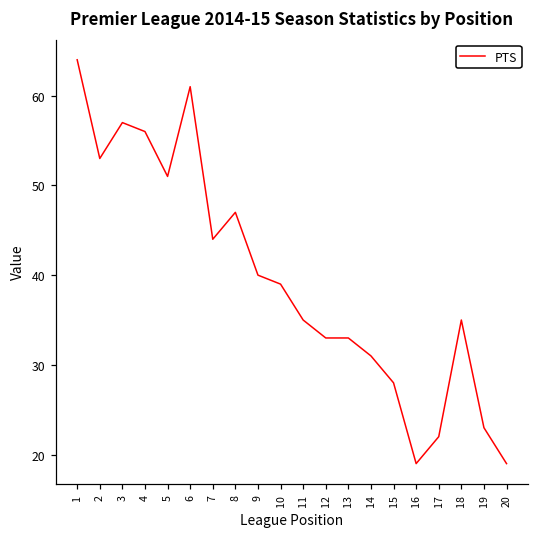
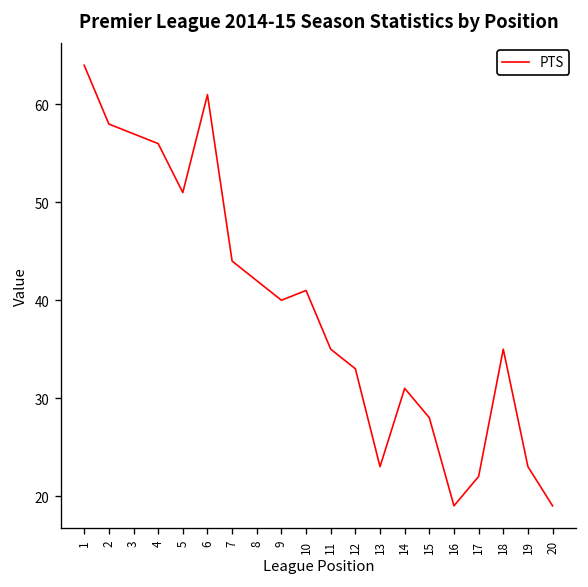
  {
    "1": 64,
-   "2": 53,
+   "2": 58,
    "3": 57,
    "4": 56,
    "5": 51,
    "6": 61,
    "7": 44,
-   "8": 47,
+   "8": 42,
    "9": 40,
-   "10": 39,
+   "10": 41,
    "11": 35,
    "12": 33,
-   "13": 33,
+   "13": 23,
    "14": 31,
    "15": 28,
    "16": 19,
    "17": 22,
    "18": 35,
    "19": 23,
    "20": 19
  }
